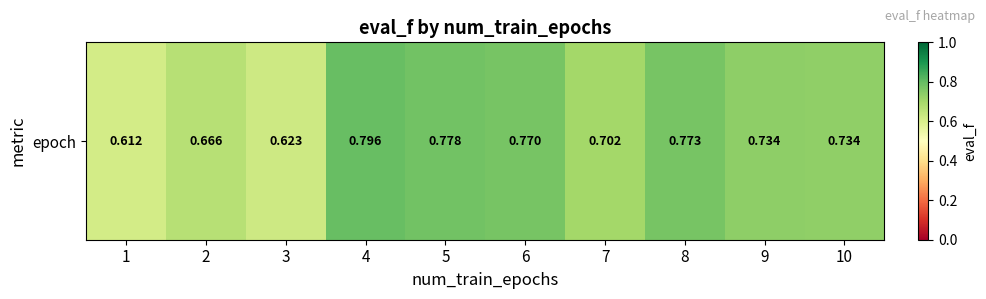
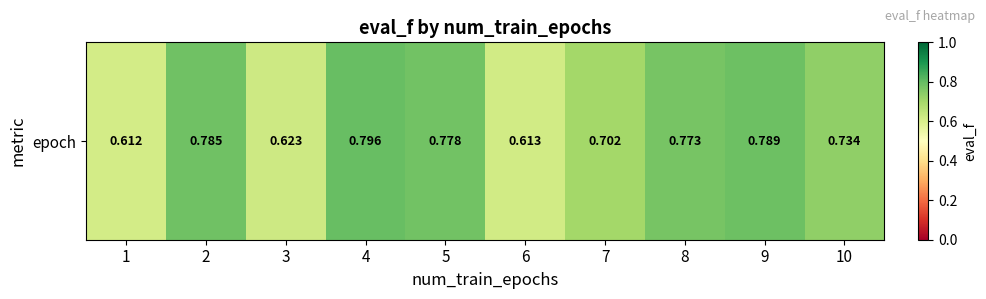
  {
    "epoch": {
      "1": 0.612,
-     "2": 0.666,
+     "2": 0.785,
      "3": 0.623,
      "4": 0.796,
      "5": 0.778,
-     "6": 0.770,
+     "6": 0.613,
      "7": 0.702,
      "8": 0.773,
-     "9": 0.734,
+     "9": 0.789,
      "10": 0.734
    }
  }
